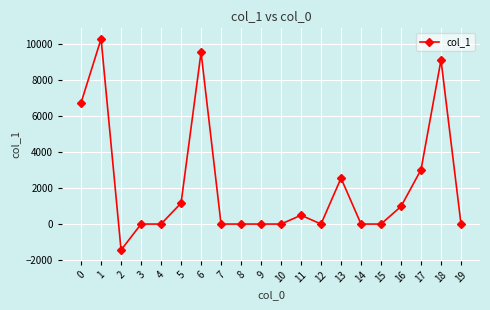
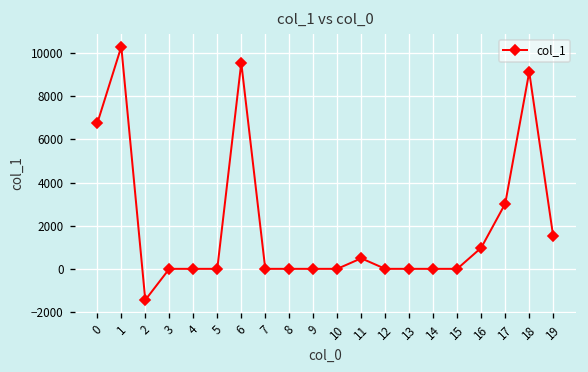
  {
    "0": 6800,
    "1": 10300,
    "2": -1400,
    "3": 0,
    "4": 0,
-   "5": 1200,
+   "5": 0,
    "6": 9600,
    "7": 0,
    "8": 0,
    "9": 0,
    "10": 0,
    "11": 500,
    "12": 0,
-   "13": 2600,
+   "13": 0,
    "14": 0,
    "15": 0,
    "16": 1000,
    "17": 3000,
    "18": 9100,
-   "19": 0
+   "19": 1500
  }
